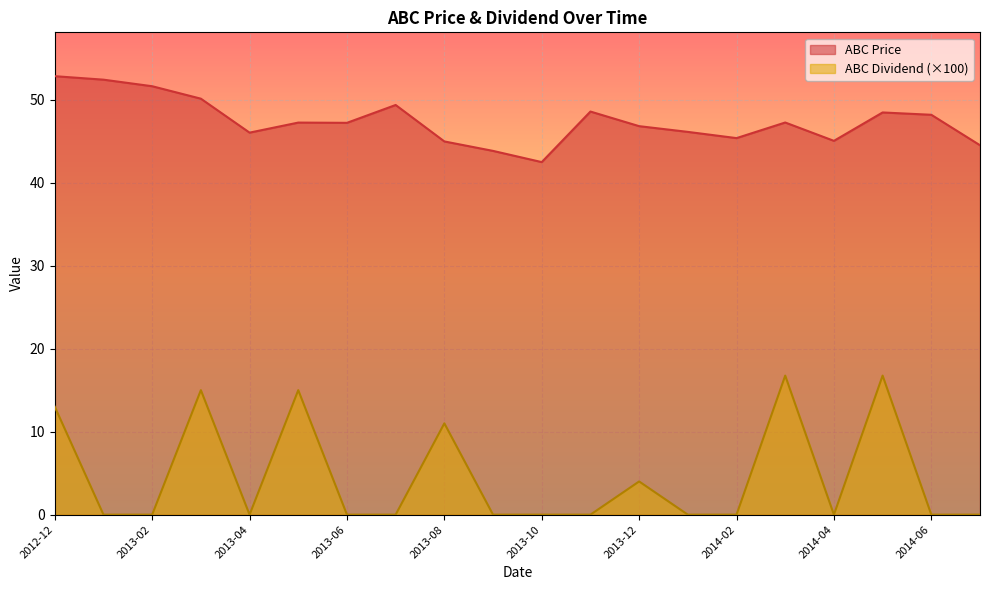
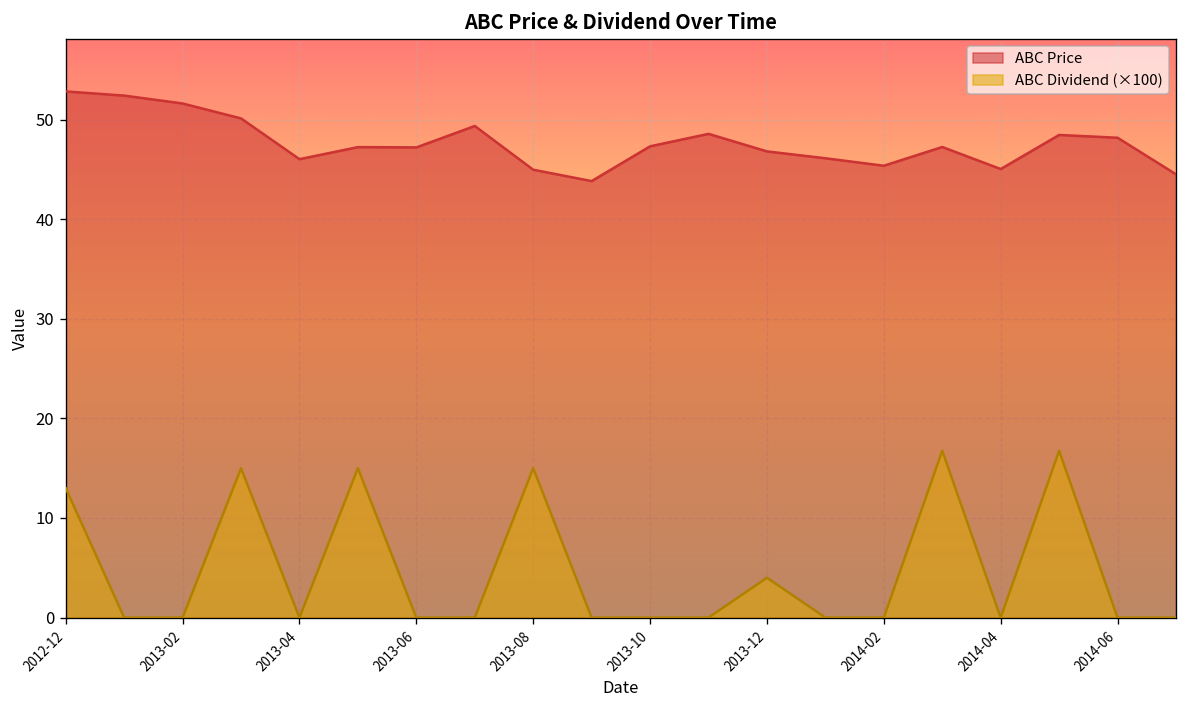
  {
    "ABC Price": {
      "2012-12": 53,
      "2013-02": 52,
      "2013-04": 46,
      "2013-06": 47,
      "2013-08": 45,
-     "2013-10": 42,
+     "2013-10": 47,
      "2013-12": 47,
      "2014-02": 45,
      "2014-04": 45,
      "2014-06": 48
    },
    "ABC Dividend (×100)": {
      "2012-12": 13,
      "2013-02": 0,
      "2013-04": 0,
      "2013-06": 0,
-     "2013-08": 11,
+     "2013-08": 15,
      "2013-10": 0,
      "2013-12": 4,
      "2014-02": 0,
      "2014-04": 0,
      "2014-06": 0
    }
  }
